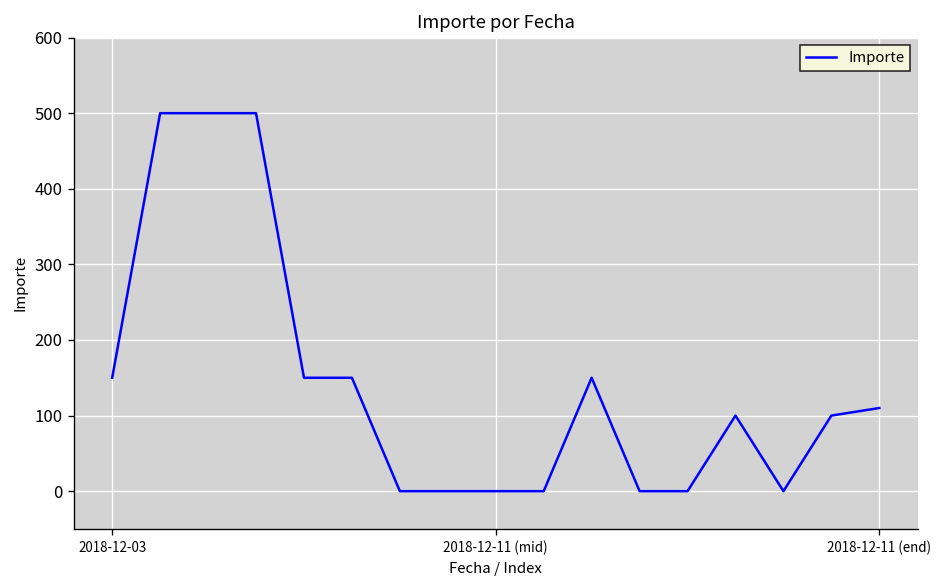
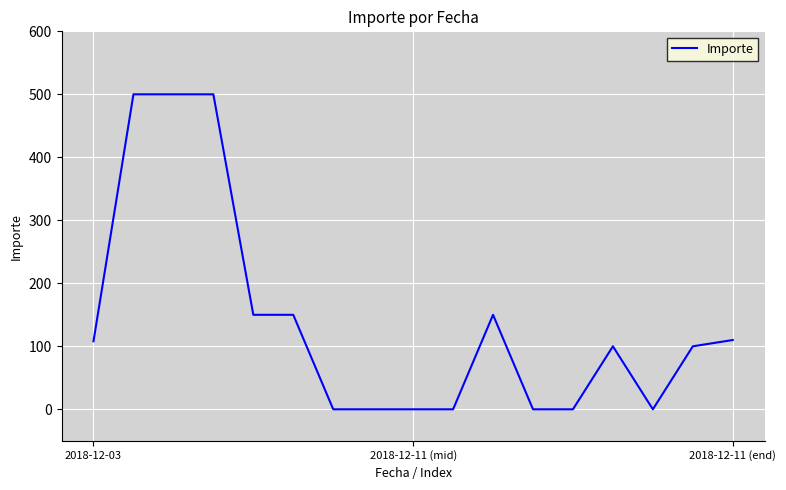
  {
-   "2018-12-03": 150,
+   "2018-12-03": 110,
    "2018-12-11 (mid)": 0,
    "2018-12-11 (end)": 110
  }
